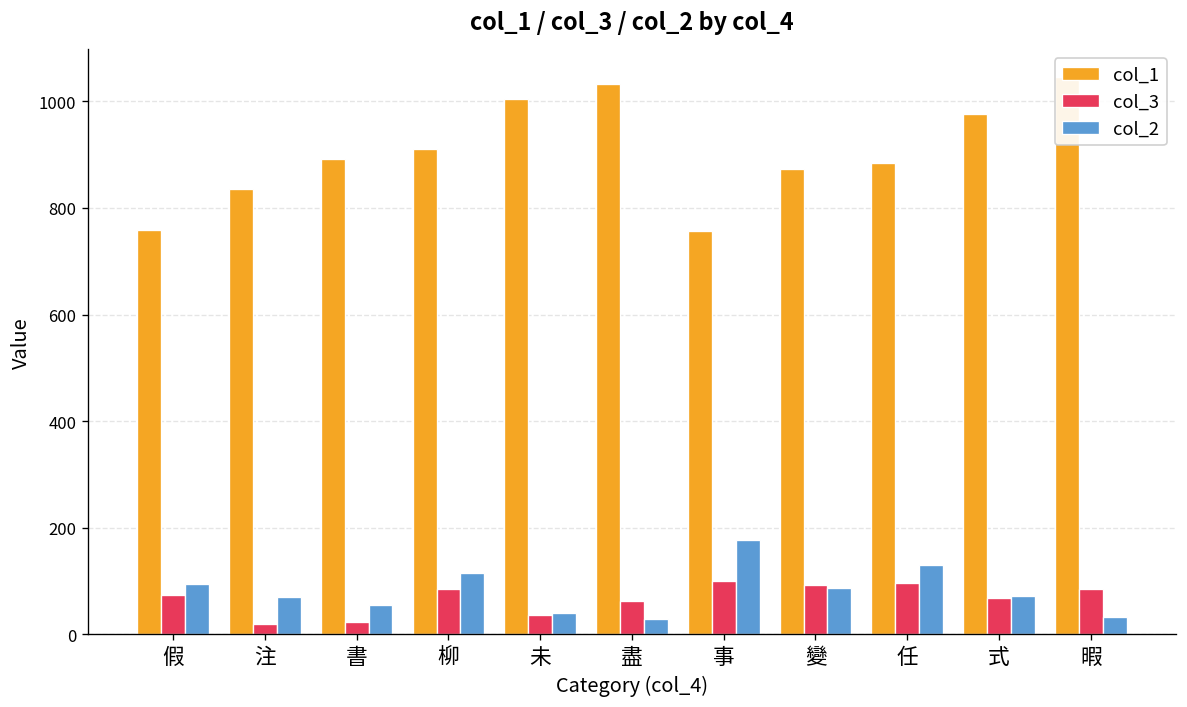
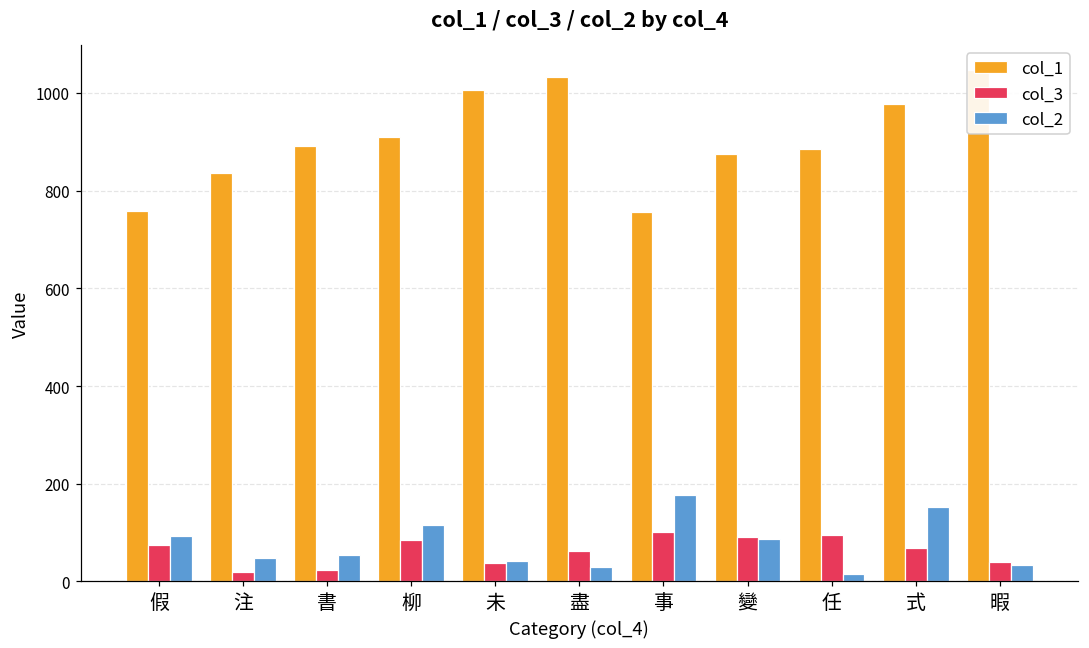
  {
    "col_1": {
      "假": 760,
      "注": 840,
      "書": 890,
      "柳": 910,
      "未": 1010,
      "盡": 1030,
      "事": 760,
      "變": 870,
      "任": 890,
      "式": 980
    },
    "col_3": {
      "假": 70,
      "注": 20,
      "書": 20,
      "柳": 90,
      "未": 40,
      "盡": 60,
      "事": 100,
      "變": 90,
      "任": 100,
      "式": 70,
-     "暇": 90
+     "暇": 40
    },
    "col_2": {
      "假": 90,
-     "注": 70,
+     "注": 50,
      "書": 60,
      "柳": 120,
      "未": 40,
      "盡": 30,
      "事": 180,
      "變": 90,
-     "任": 130,
-     "式": 70,
+     "任": 20,
+     "式": 150,
      "暇": 30
    }
  }
